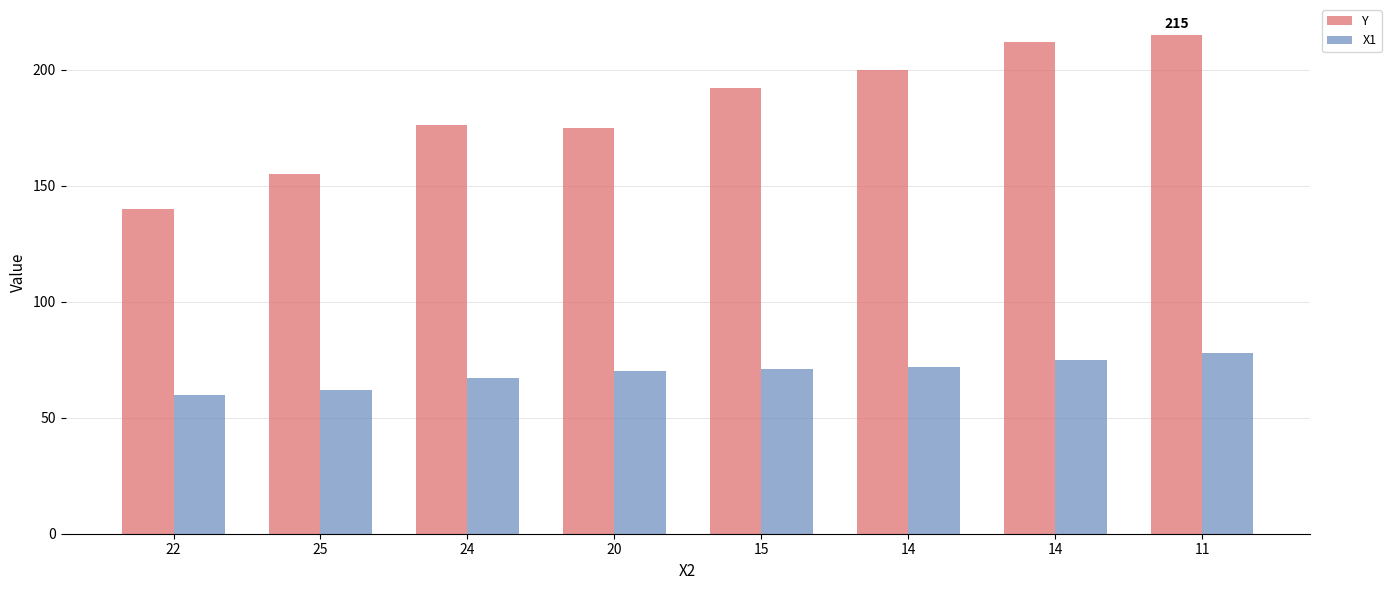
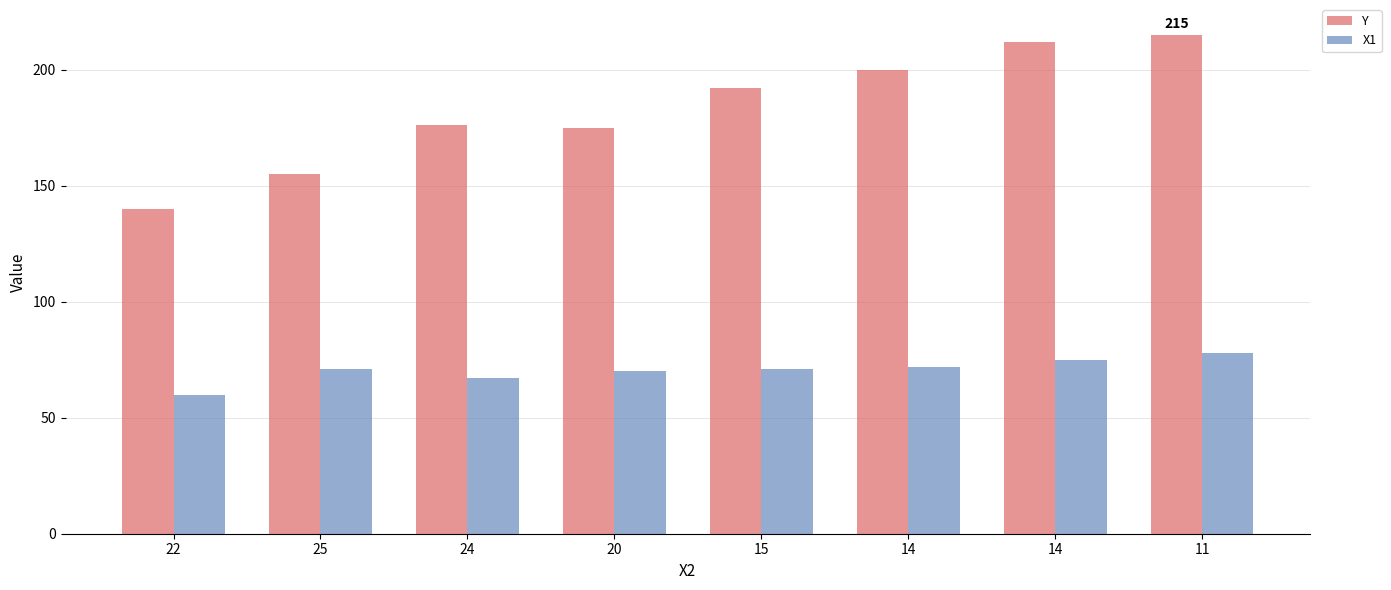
  {
    "Y": {
      "11": 215
    },
    "X1": {
      "22": 60,
-     "25": 62,
+     "25": 71,
      "24": 67,
      "20": 70,
      "15": 71,
      "11": 78
    }
  }
